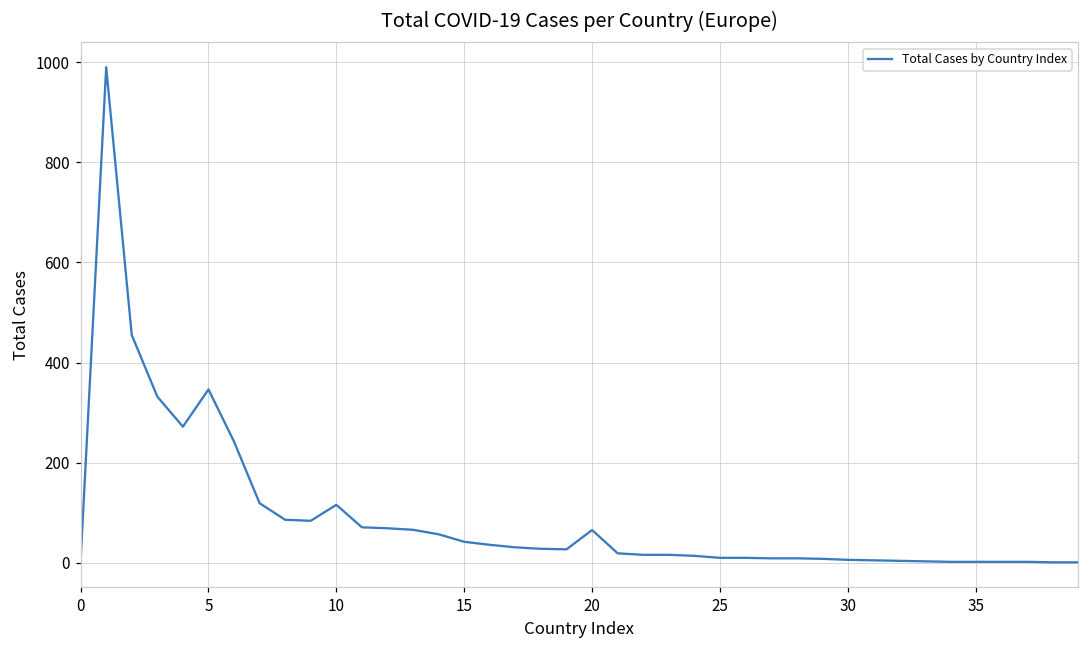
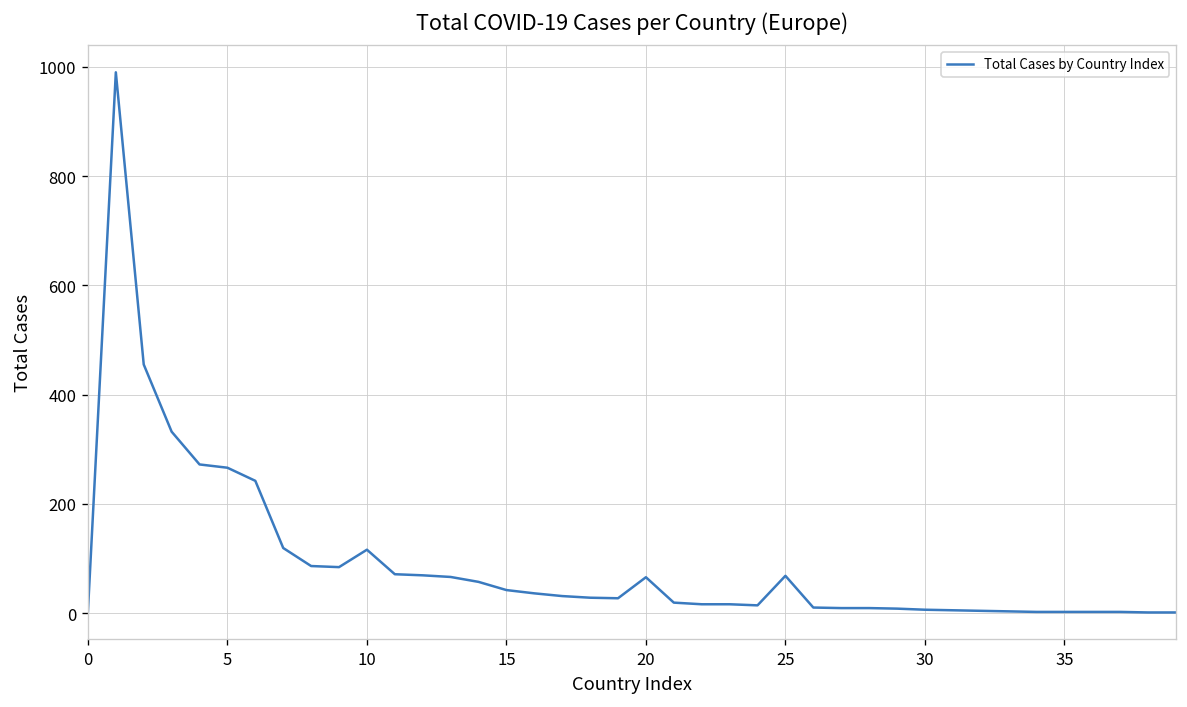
  {
    "0": 0,
-   "5": 350,
+   "5": 270,
    "10": 120,
    "15": 40,
    "20": 70,
-   "25": 10,
+   "25": 70,
    "30": 10,
    "35": 0
  }
